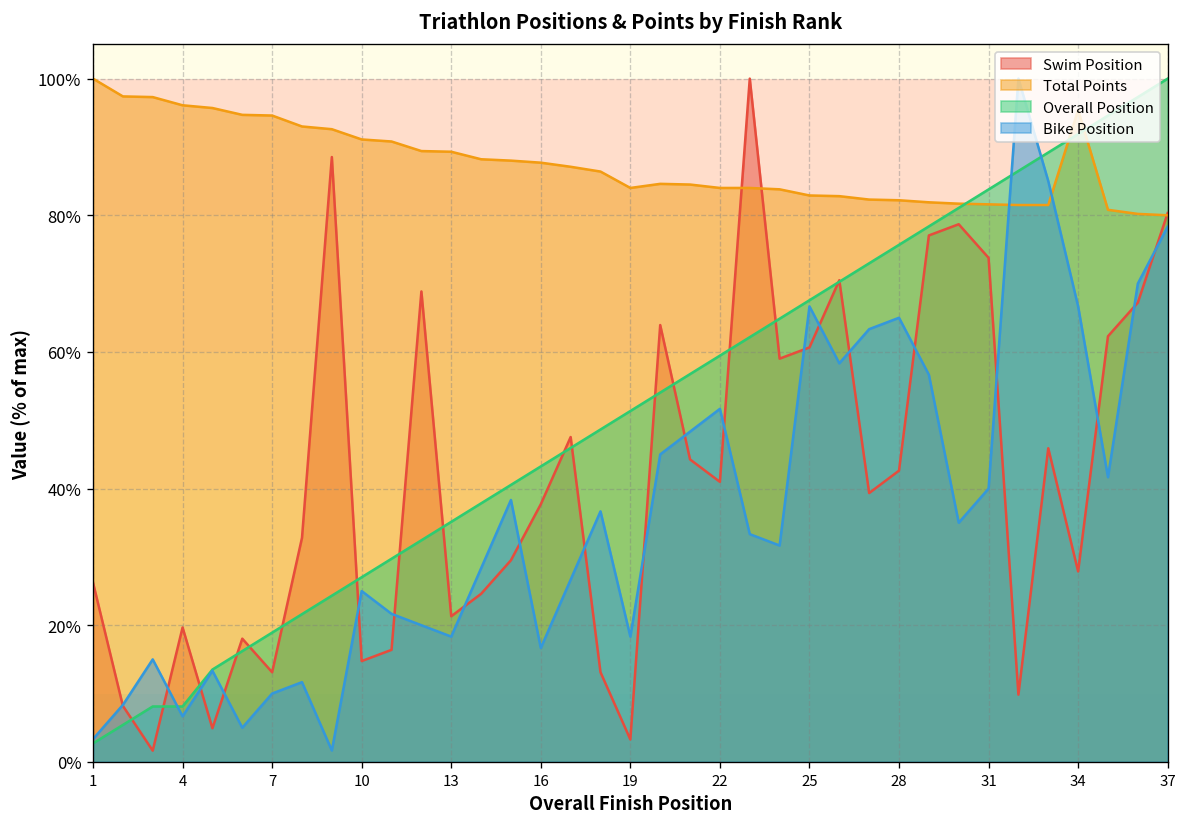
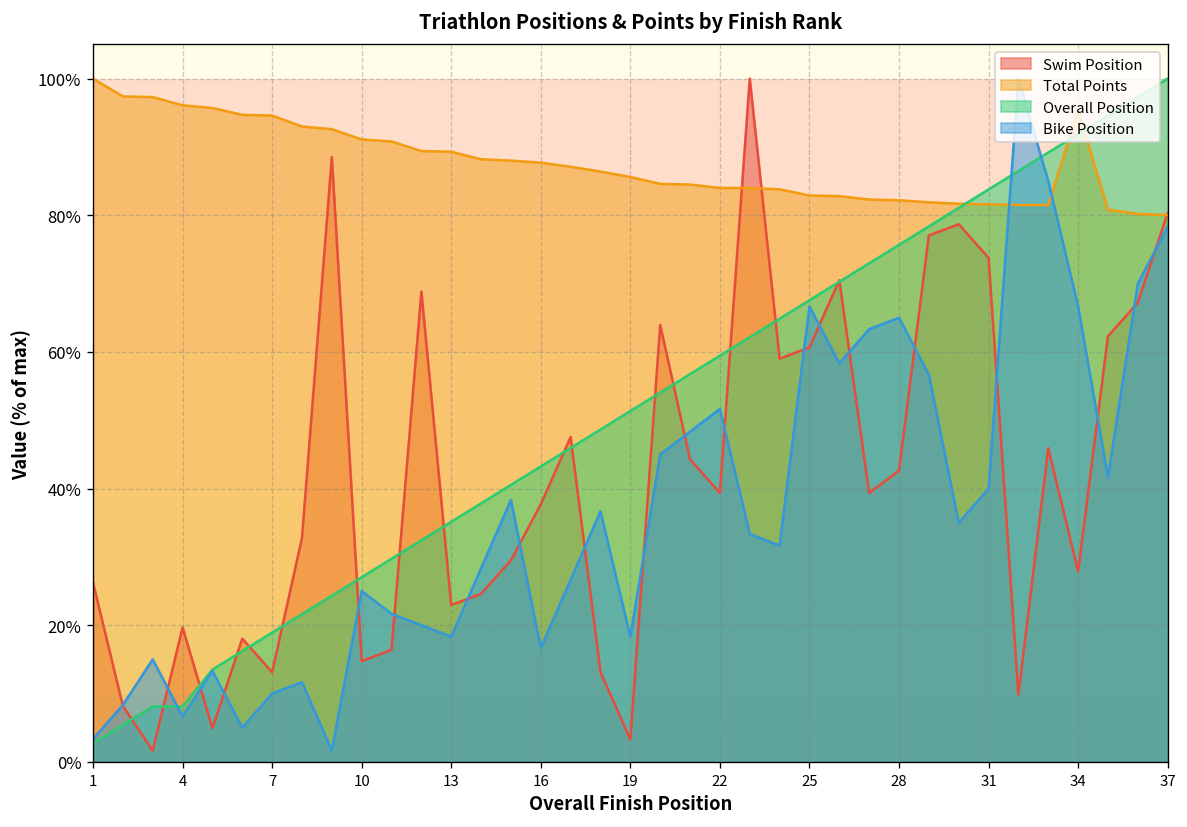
  {
    "Swim Position": {
      "1": "26%",
      "4": "20%",
      "7": "13%",
      "10": "15%",
-     "13": "21%",
+     "13": "23%",
      "16": "38%",
      "19": "3%",
-     "22": "41%",
+     "22": "39%",
      "25": "61%",
      "28": "43%",
      "31": "74%",
      "34": "28%"
    },
    "Total Points": {
      "1": "100%",
      "4": "96%",
      "7": "95%",
      "10": "91%",
      "13": "89%",
      "16": "88%",
-     "19": "84%",
+     "19": "86%",
      "22": "84%",
      "25": "83%",
      "28": "82%",
      "31": "82%"
    },
    "Overall Position": {
      "1": "3%",
      "4": "8%",
      "7": "19%",
      "10": "27%",
      "13": "35%",
      "16": "43%",
      "19": "51%",
      "22": "59%",
      "25": "68%",
      "28": "76%",
      "31": "84%",
      "37": "100%"
    },
    "Bike Position": {
      "1": "3%",
      "4": "7%",
      "7": "10%",
      "10": "25%",
      "13": "18%",
      "16": "17%",
      "19": "18%",
      "22": "52%",
      "25": "67%",
      "28": "65%",
      "31": "40%",
      "34": "67%",
      "37": "78%"
    }
  }
